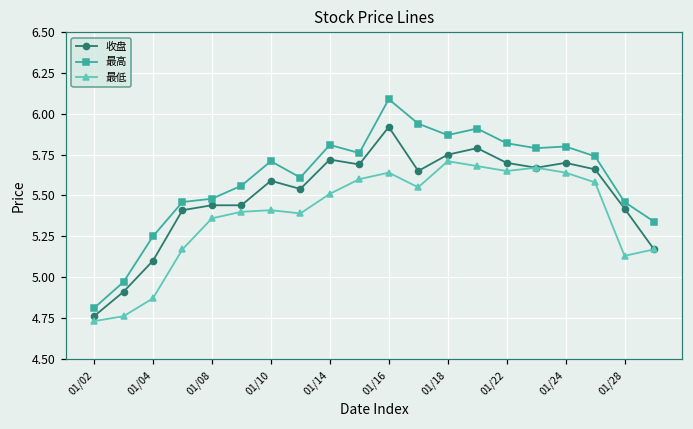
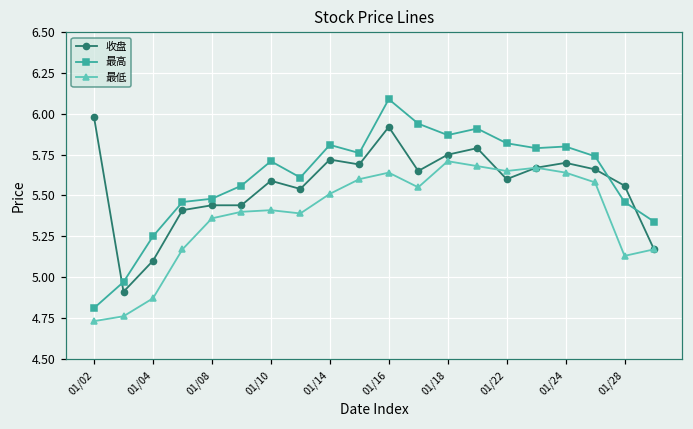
  {
    "收盘": {
-     "01/02": 4.76,
+     "01/02": 5.98,
      "01/04": 5.10,
      "01/08": 5.44,
      "01/10": 5.59,
      "01/14": 5.72,
      "01/16": 5.92,
      "01/18": 5.75,
-     "01/22": 5.7,
+     "01/22": 5.6,
      "01/24": 5.70,
-     "01/28": 5.42
+     "01/28": 5.56
    }
  }
